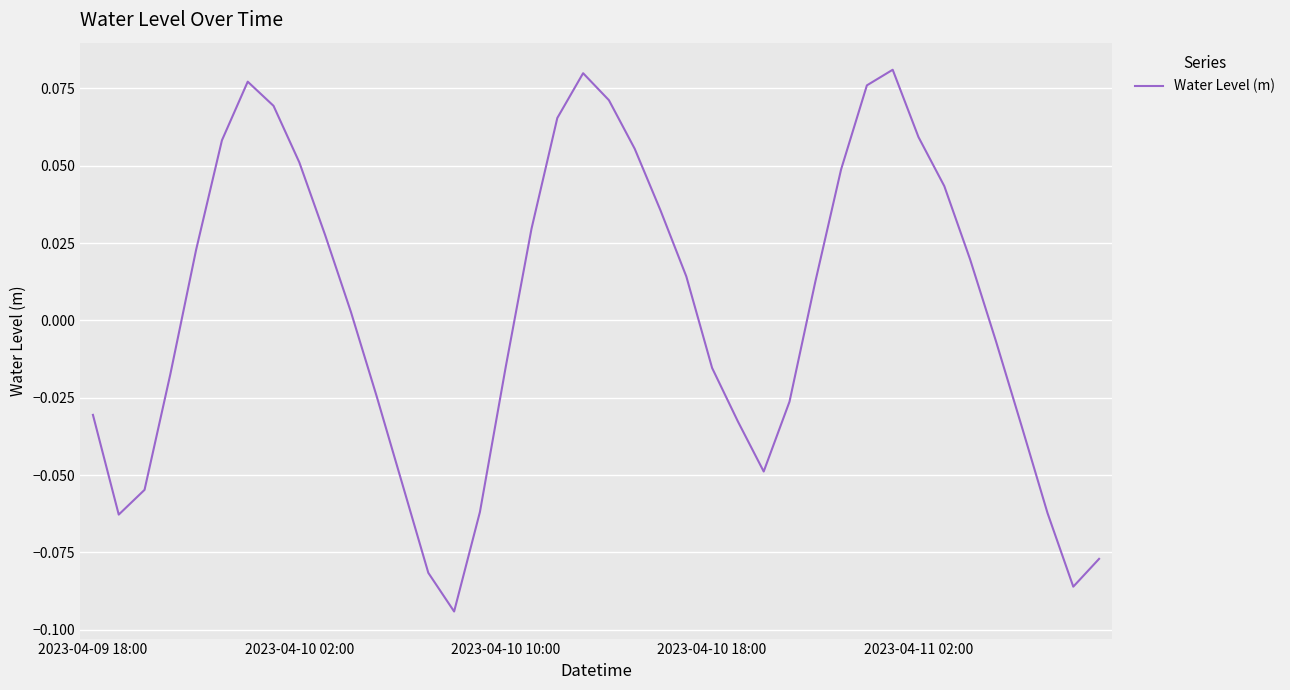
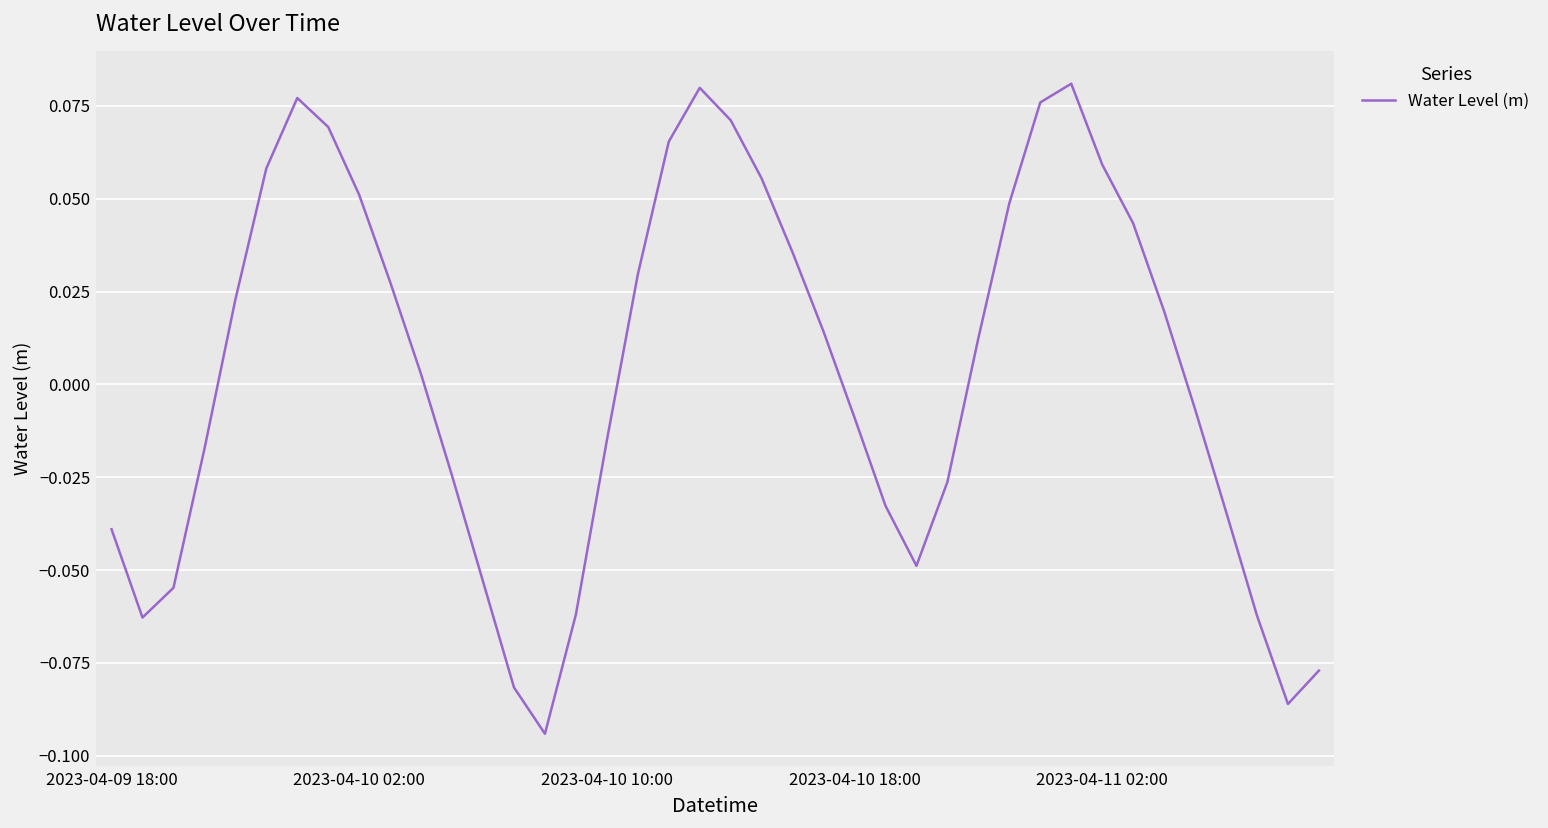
  {
-   "2023-04-09 18:00": -0.031,
+   "2023-04-09 18:00": -0.039,
    "2023-04-10 02:00": 0.051,
    "2023-04-10 10:00": -0.015,
-   "2023-04-10 18:00": -0.015,
+   "2023-04-10 18:00": -0.009,
    "2023-04-11 02:00": 0.059
  }
